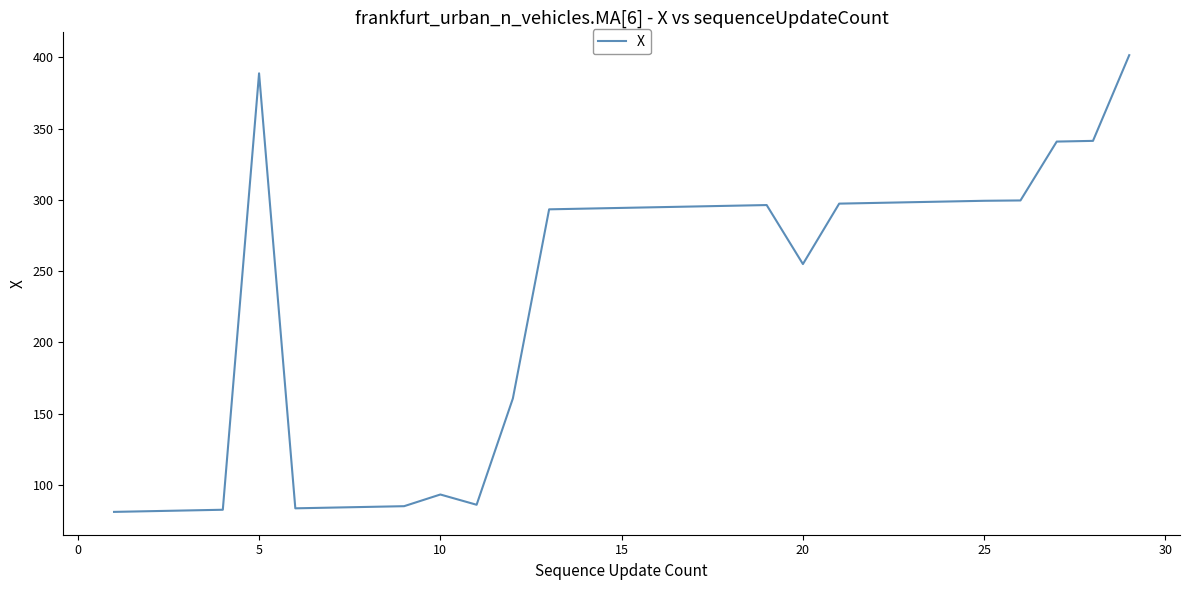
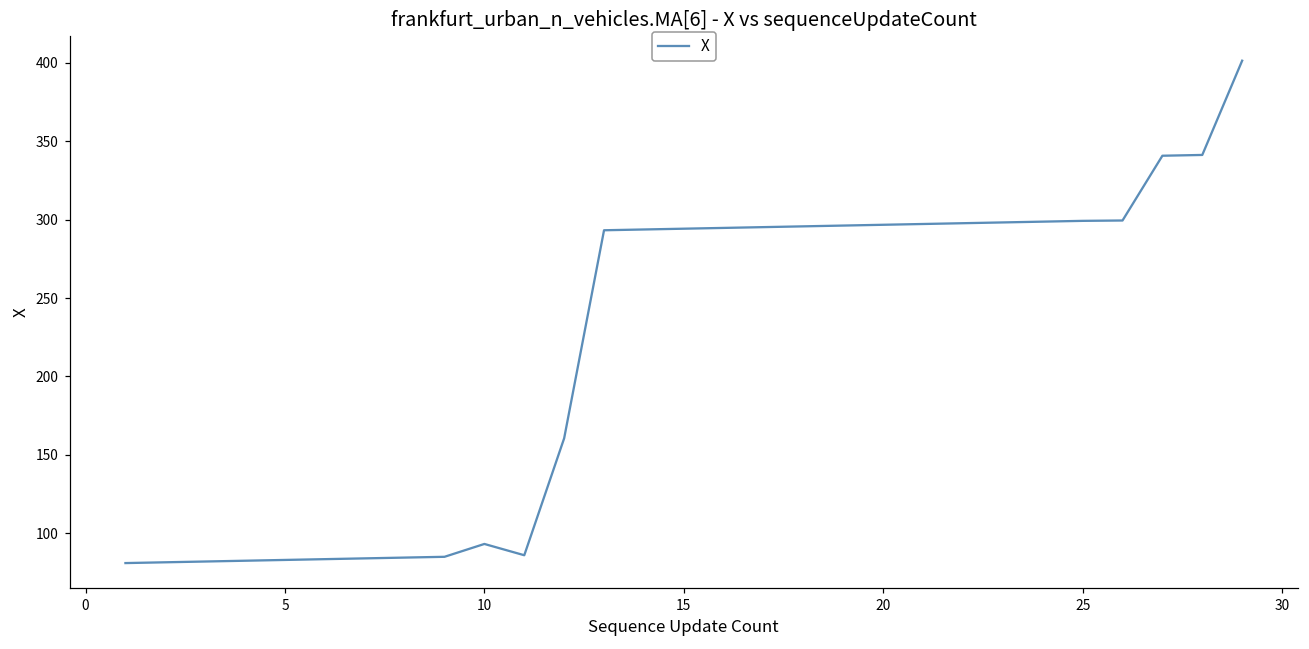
  {
-   "5": 389,
+   "5": 83,
    "10": 93,
    "15": 294,
-   "20": 255,
+   "20": 297,
    "25": 299
  }
